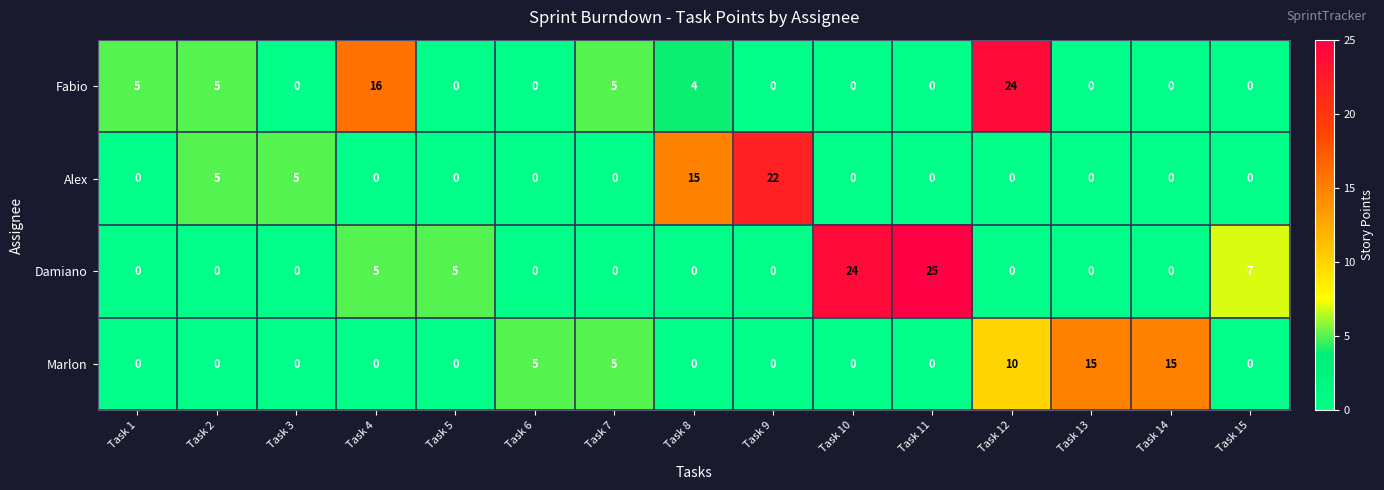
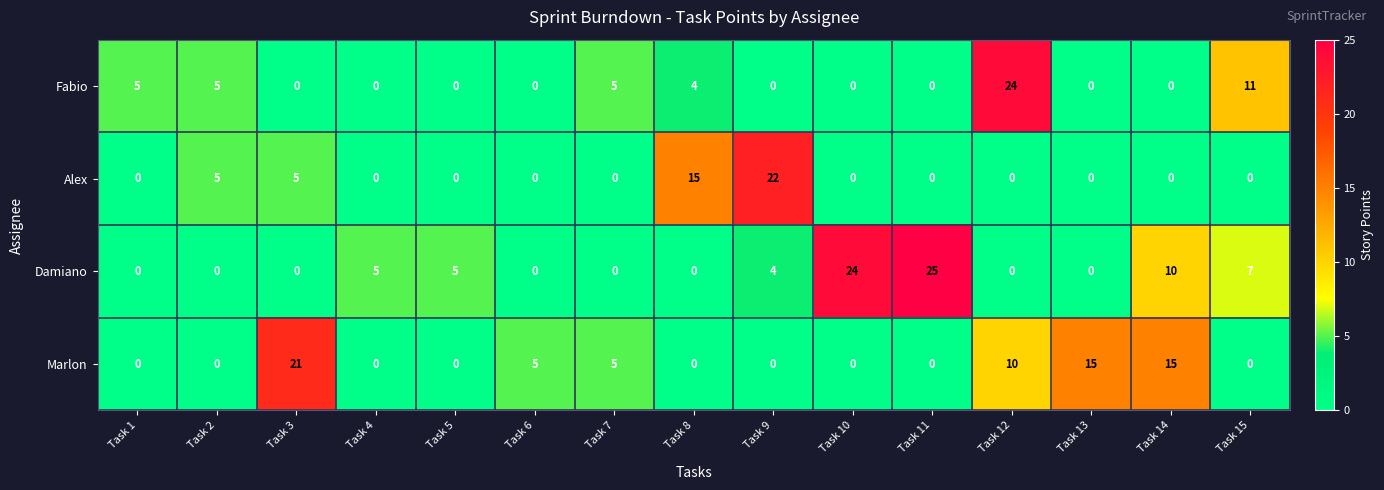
  {
    "Fabio": {
      "Task 1": 5,
      "Task 2": 5,
      "Task 3": 0,
-     "Task 4": 16,
+     "Task 4": 0,
      "Task 5": 0,
      "Task 6": 0,
      "Task 7": 5,
      "Task 8": 4,
      "Task 9": 0,
      "Task 10": 0,
      "Task 11": 0,
      "Task 12": 24,
      "Task 13": 0,
      "Task 14": 0,
-     "Task 15": 0
+     "Task 15": 11
    },
    "Alex": {
      "Task 1": 0,
      "Task 2": 5,
      "Task 3": 5,
      "Task 4": 0,
      "Task 5": 0,
      "Task 6": 0,
      "Task 7": 0,
      "Task 8": 15,
      "Task 9": 22,
      "Task 10": 0,
      "Task 11": 0,
      "Task 12": 0,
      "Task 13": 0,
      "Task 14": 0,
      "Task 15": 0
    },
    "Damiano": {
      "Task 1": 0,
      "Task 2": 0,
      "Task 3": 0,
      "Task 4": 5,
      "Task 5": 5,
      "Task 6": 0,
      "Task 7": 0,
      "Task 8": 0,
-     "Task 9": 0,
+     "Task 9": 4,
      "Task 10": 24,
      "Task 11": 25,
      "Task 12": 0,
      "Task 13": 0,
-     "Task 14": 0,
+     "Task 14": 10,
      "Task 15": 7
    },
    "Marlon": {
      "Task 1": 0,
      "Task 2": 0,
-     "Task 3": 0,
+     "Task 3": 21,
      "Task 4": 0,
      "Task 5": 0,
      "Task 6": 5,
      "Task 7": 5,
      "Task 8": 0,
      "Task 9": 0,
      "Task 10": 0,
      "Task 11": 0,
      "Task 12": 10,
      "Task 13": 15,
      "Task 14": 15,
      "Task 15": 0
    }
  }
